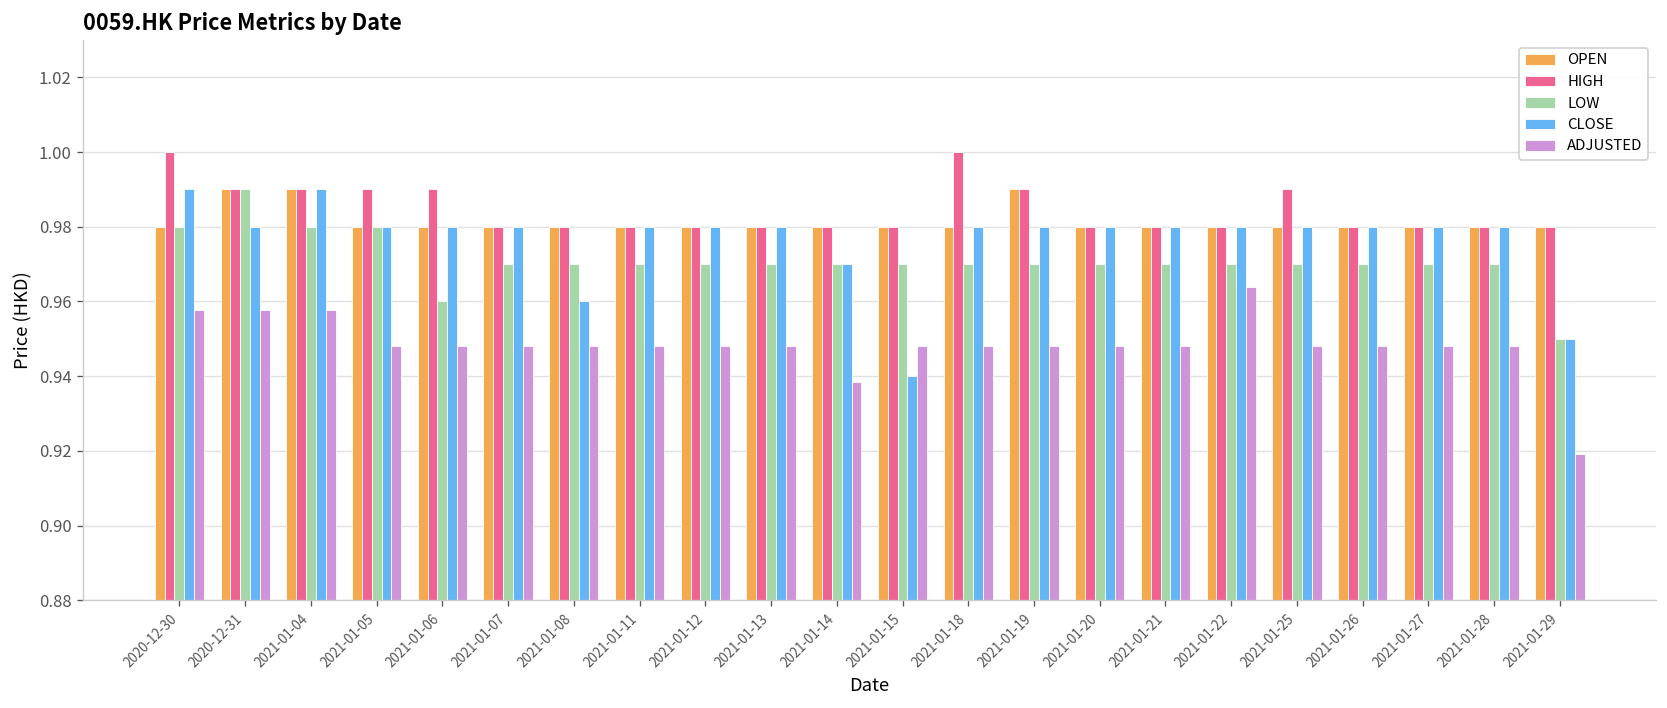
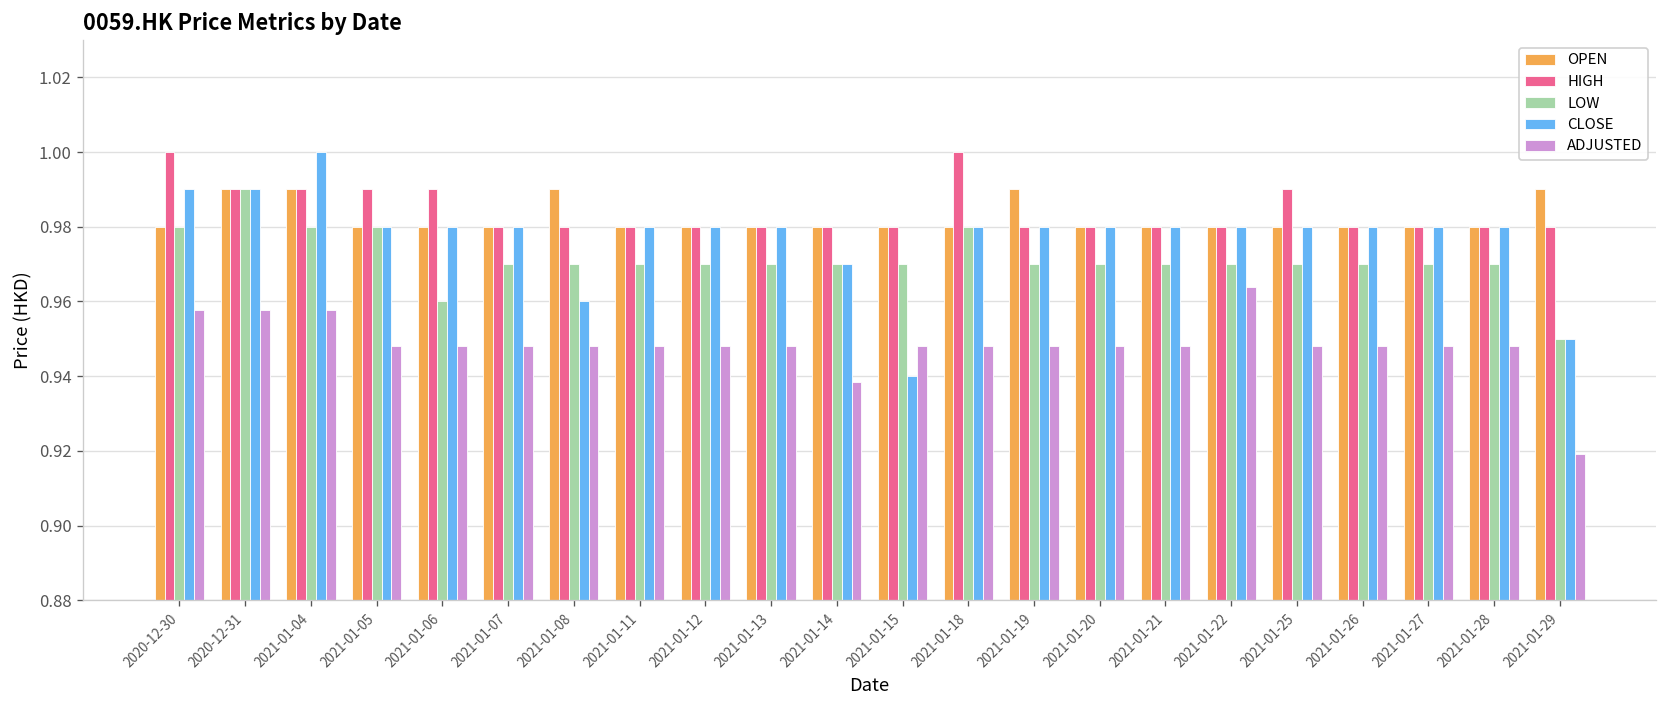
  {
    "OPEN": {
      "2020-12-30": 0.98,
      "2020-12-31": 0.99,
      "2021-01-04": 0.99,
      "2021-01-05": 0.98,
      "2021-01-06": 0.98,
      "2021-01-07": 0.98,
-     "2021-01-08": 0.98,
+     "2021-01-08": 0.99,
      "2021-01-11": 0.98,
      "2021-01-12": 0.98,
      "2021-01-13": 0.98,
      "2021-01-14": 0.98,
      "2021-01-15": 0.98,
      "2021-01-18": 0.98,
      "2021-01-19": 0.99,
      "2021-01-20": 0.98,
      "2021-01-21": 0.98,
      "2021-01-22": 0.98,
      "2021-01-25": 0.98,
      "2021-01-26": 0.98,
      "2021-01-27": 0.98,
      "2021-01-28": 0.98,
-     "2021-01-29": 0.98
+     "2021-01-29": 0.99
    },
    "HIGH": {
      "2020-12-30": 1.00,
      "2020-12-31": 0.99,
      "2021-01-04": 0.99,
      "2021-01-05": 0.99,
      "2021-01-06": 0.99,
      "2021-01-07": 0.98,
      "2021-01-08": 0.98,
      "2021-01-11": 0.98,
      "2021-01-12": 0.98,
      "2021-01-13": 0.98,
      "2021-01-14": 0.98,
      "2021-01-15": 0.98,
      "2021-01-18": 1.00,
-     "2021-01-19": 0.99,
+     "2021-01-19": 0.98,
      "2021-01-20": 0.98,
      "2021-01-21": 0.98,
      "2021-01-22": 0.98,
      "2021-01-25": 0.99,
      "2021-01-26": 0.98,
      "2021-01-27": 0.98,
      "2021-01-28": 0.98,
      "2021-01-29": 0.98
    },
    "LOW": {
      "2020-12-30": 0.98,
      "2020-12-31": 0.99,
      "2021-01-04": 0.98,
      "2021-01-05": 0.98,
      "2021-01-06": 0.96,
      "2021-01-07": 0.97,
      "2021-01-08": 0.97,
      "2021-01-11": 0.97,
      "2021-01-12": 0.97,
      "2021-01-13": 0.97,
      "2021-01-14": 0.97,
      "2021-01-15": 0.97,
-     "2021-01-18": 0.97,
+     "2021-01-18": 0.98,
      "2021-01-19": 0.97,
      "2021-01-20": 0.97,
      "2021-01-21": 0.97,
      "2021-01-22": 0.97,
      "2021-01-25": 0.97,
      "2021-01-26": 0.97,
      "2021-01-27": 0.97,
      "2021-01-28": 0.97,
      "2021-01-29": 0.95
    },
    "CLOSE": {
      "2020-12-30": 0.99,
-     "2020-12-31": 0.98,
-     "2021-01-04": 0.99,
+     "2020-12-31": 0.99,
+     "2021-01-04": 1.00,
      "2021-01-05": 0.98,
      "2021-01-06": 0.98,
      "2021-01-07": 0.98,
      "2021-01-08": 0.96,
      "2021-01-11": 0.98,
      "2021-01-12": 0.98,
      "2021-01-13": 0.98,
      "2021-01-14": 0.97,
      "2021-01-15": 0.94,
      "2021-01-18": 0.98,
      "2021-01-19": 0.98,
      "2021-01-20": 0.98,
      "2021-01-21": 0.98,
      "2021-01-22": 0.98,
      "2021-01-25": 0.98,
      "2021-01-26": 0.98,
      "2021-01-27": 0.98,
      "2021-01-28": 0.98,
      "2021-01-29": 0.95
    },
    "ADJUSTED": {
      "2020-12-30": 0.958,
      "2020-12-31": 0.958,
      "2021-01-04": 0.958,
      "2021-01-05": 0.948,
      "2021-01-06": 0.948,
      "2021-01-07": 0.948,
      "2021-01-08": 0.948,
      "2021-01-11": 0.948,
      "2021-01-12": 0.948,
      "2021-01-13": 0.948,
      "2021-01-14": 0.938,
      "2021-01-15": 0.948,
      "2021-01-18": 0.948,
      "2021-01-19": 0.948,
      "2021-01-20": 0.948,
      "2021-01-21": 0.948,
      "2021-01-22": 0.964,
      "2021-01-25": 0.948,
      "2021-01-26": 0.948,
      "2021-01-27": 0.948,
      "2021-01-28": 0.948,
      "2021-01-29": 0.919
    }
  }
